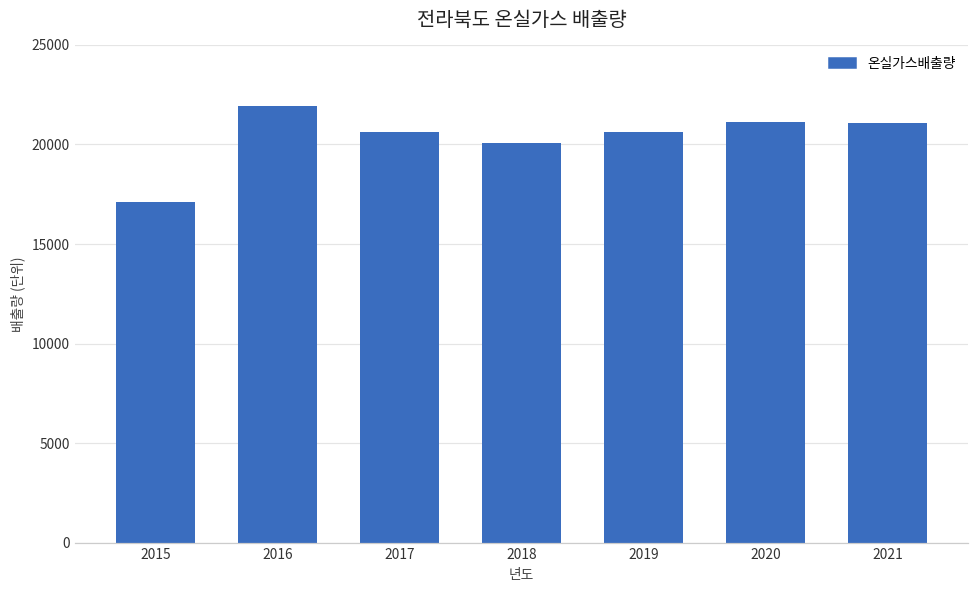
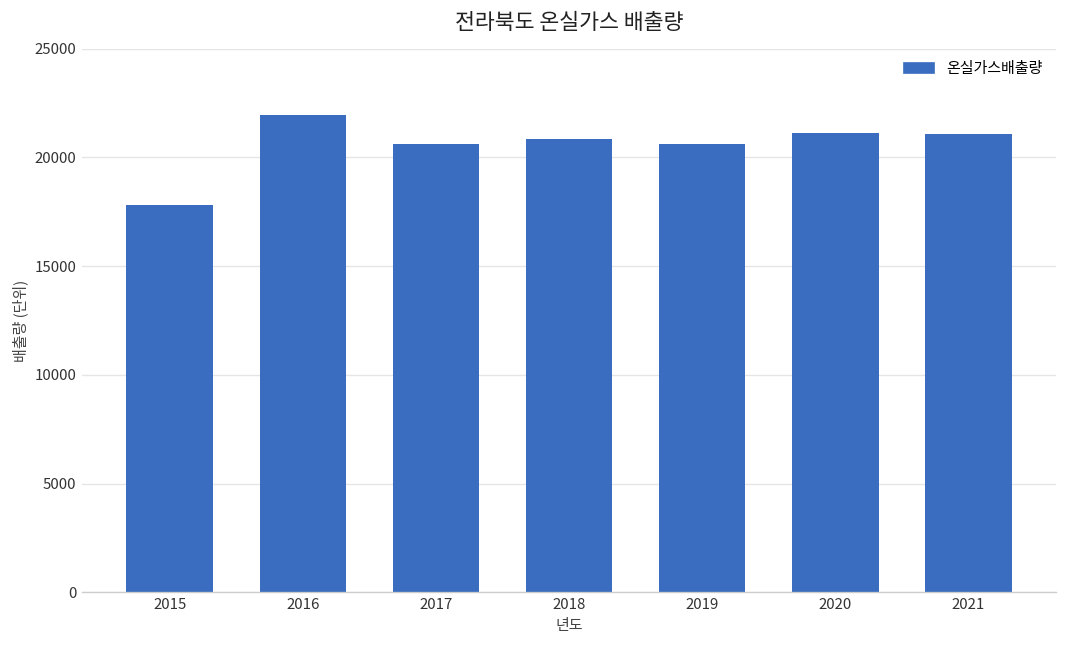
  {
-   "2015": 17100,
+   "2015": 17800,
    "2016": 21900,
    "2017": 20600,
-   "2018": 20100,
+   "2018": 20800,
    "2019": 20600,
    "2020": 21100,
    "2021": 21100
  }
